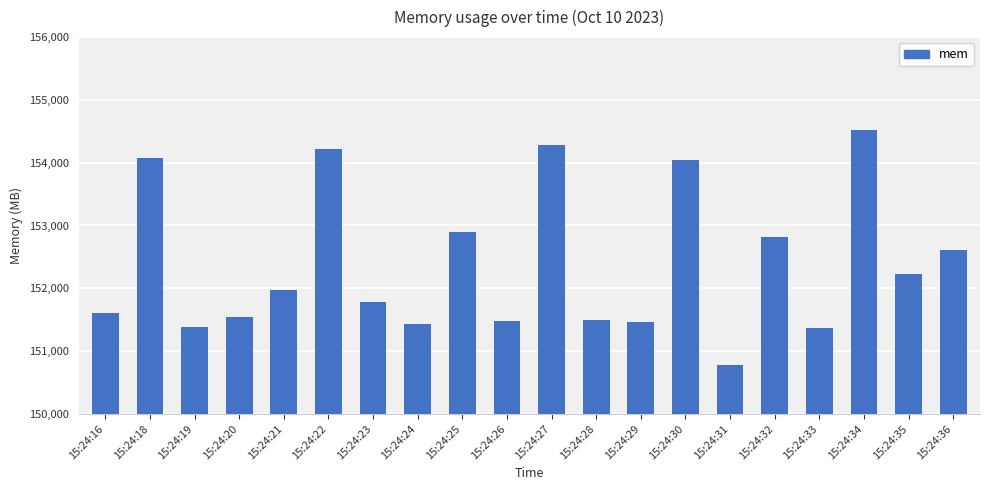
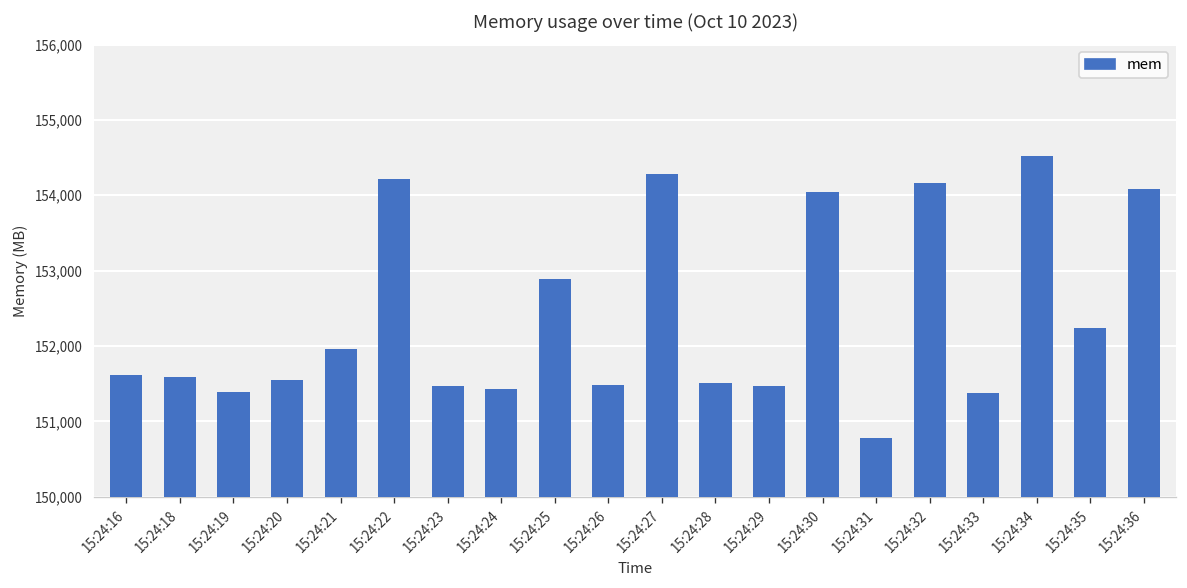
  {
    "15:24:16": "151,600",
-   "15:24:18": "154,100",
+   "15:24:18": "151,600",
    "15:24:19": "151,400",
    "15:24:20": "151,500",
    "15:24:21": "152,000",
    "15:24:22": "154,200",
-   "15:24:23": "151,800",
+   "15:24:23": "151,500",
    "15:24:24": "151,400",
    "15:24:25": "152,900",
    "15:24:26": "151,500",
    "15:24:27": "154,300",
    "15:24:28": "151,500",
    "15:24:29": "151,500",
    "15:24:30": "154,000",
    "15:24:31": "150,800",
-   "15:24:32": "152,800",
+   "15:24:32": "154,200",
    "15:24:33": "151,400",
    "15:24:34": "154,500",
    "15:24:35": "152,200",
-   "15:24:36": "152,600"
+   "15:24:36": "154,100"
  }
